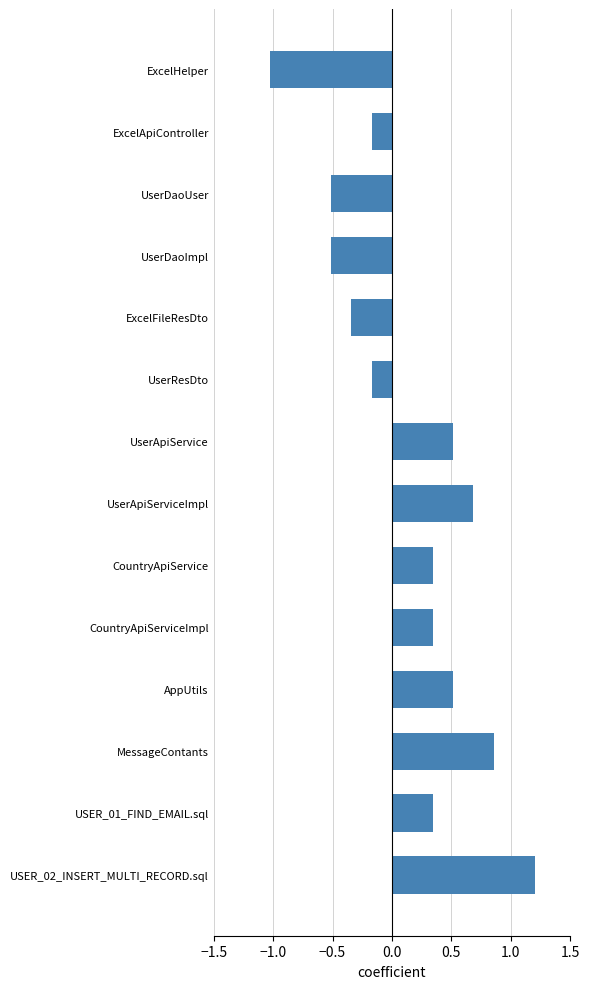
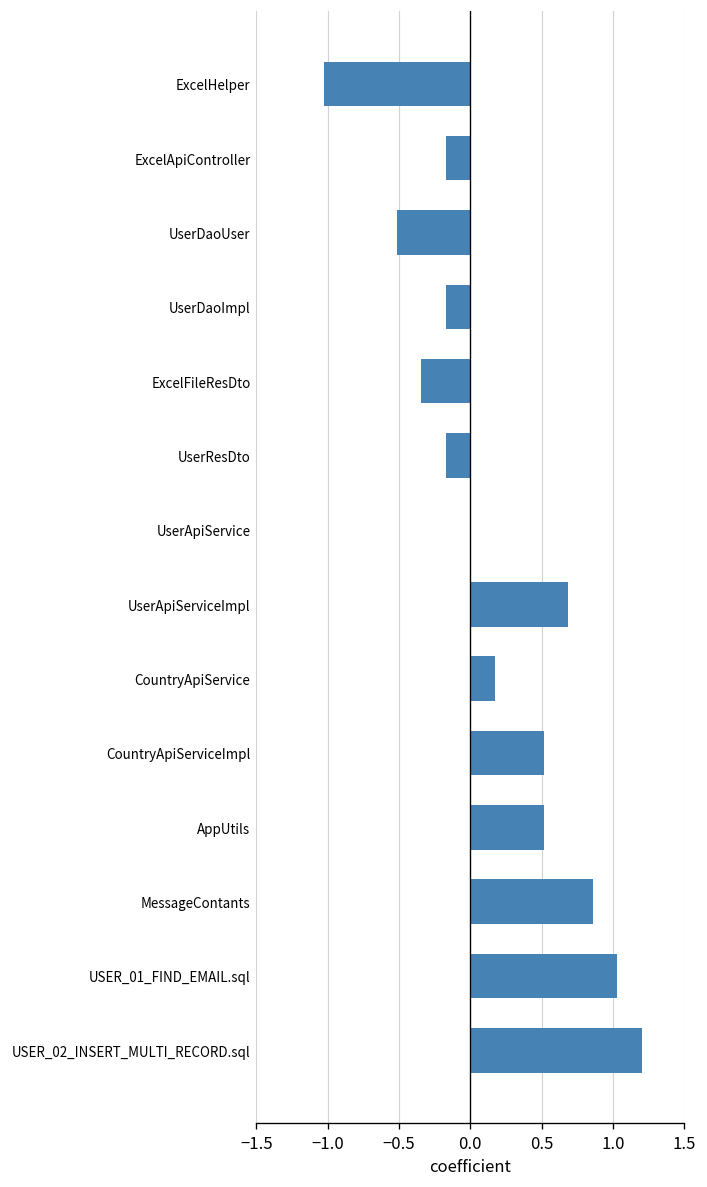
  {
    "ExcelHelper": -1.03,
    "ExcelApiController": -0.17,
    "UserDaoUser": -0.51,
-   "UserDaoImpl": -0.51,
+   "UserDaoImpl": -0.17,
    "ExcelFileResDto": -0.34,
    "UserResDto": -0.17,
-   "UserApiService": 0.51,
+   "UserApiService": 0.00,
    "UserApiServiceImpl": 0.69,
-   "CountryApiService": 0.34,
-   "CountryApiServiceImpl": 0.34,
+   "CountryApiService": 0.17,
+   "CountryApiServiceImpl": 0.51,
    "AppUtils": 0.51,
    "MessageContants": 0.86,
-   "USER_01_FIND_EMAIL.sql": 0.34,
+   "USER_01_FIND_EMAIL.sql": 1.03,
    "USER_02_INSERT_MULTI_RECORD.sql": 1.20
  }
